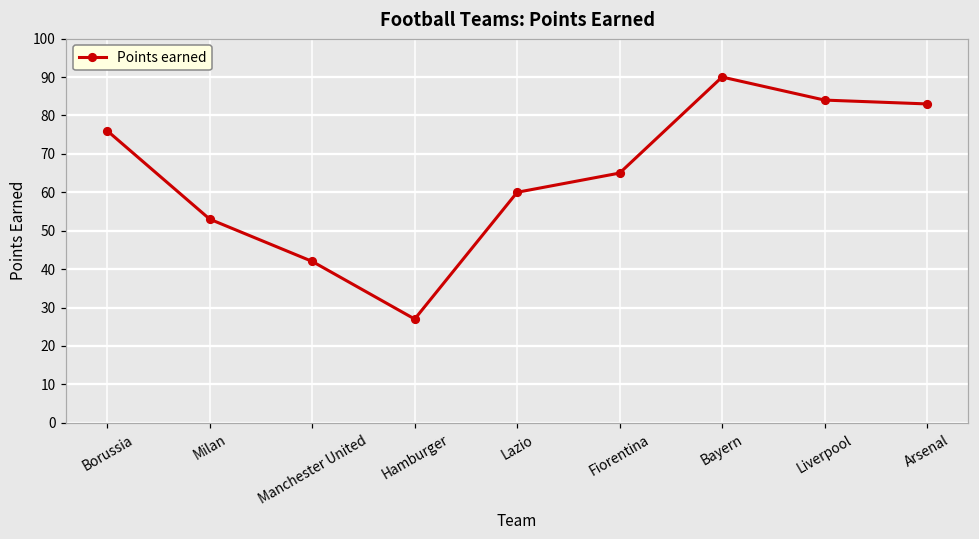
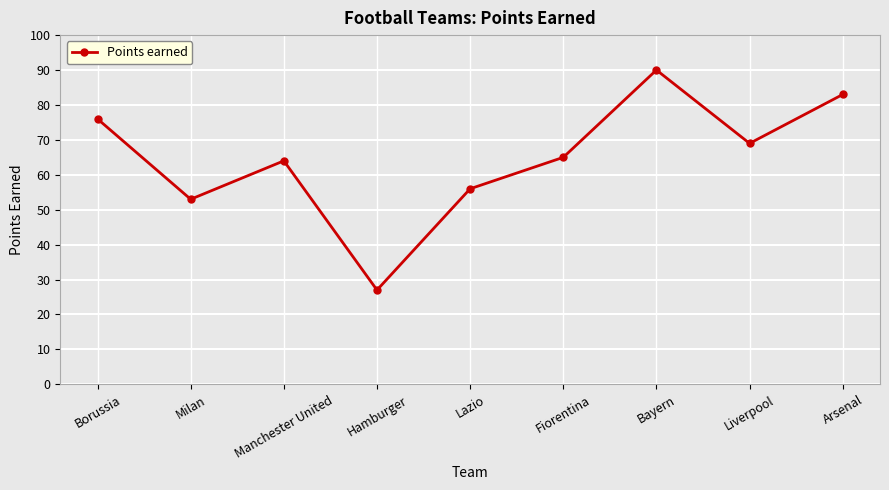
  {
    "Borussia": 76,
    "Milan": 53,
-   "Manchester United": 42,
+   "Manchester United": 64,
    "Hamburger": 27,
-   "Lazio": 60,
+   "Lazio": 56,
    "Fiorentina": 65,
    "Bayern": 90,
-   "Liverpool": 84,
+   "Liverpool": 69,
    "Arsenal": 83
  }
